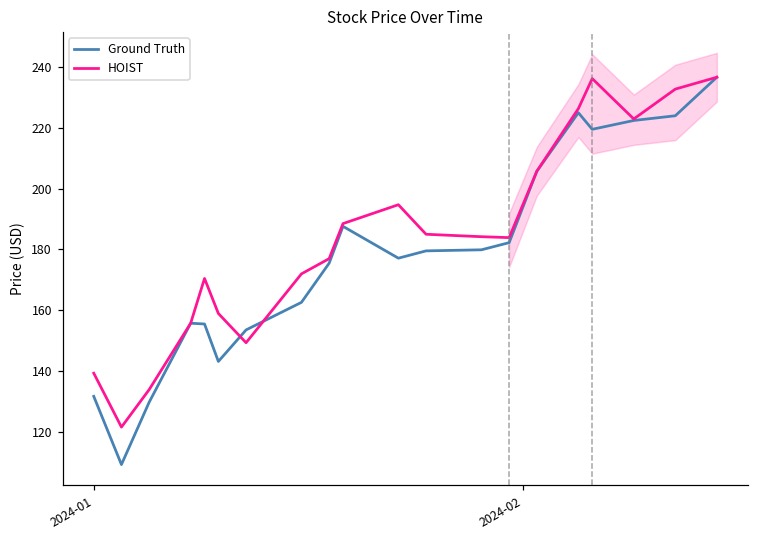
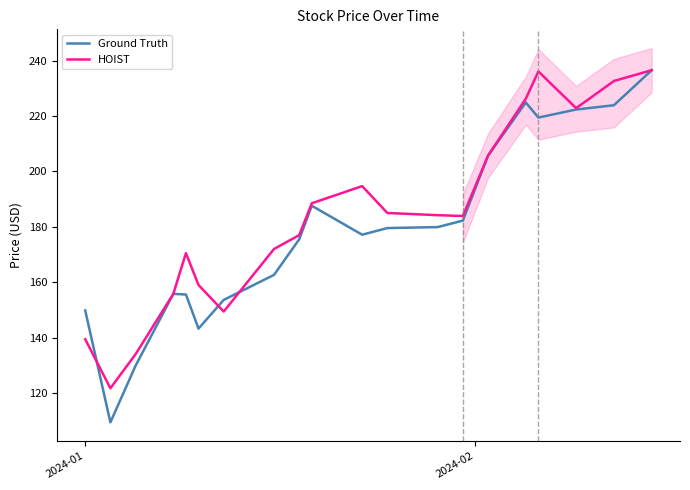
  {
    "Ground Truth": {
-     "2024-01": 132
+     "2024-01": 150
    }
  }
